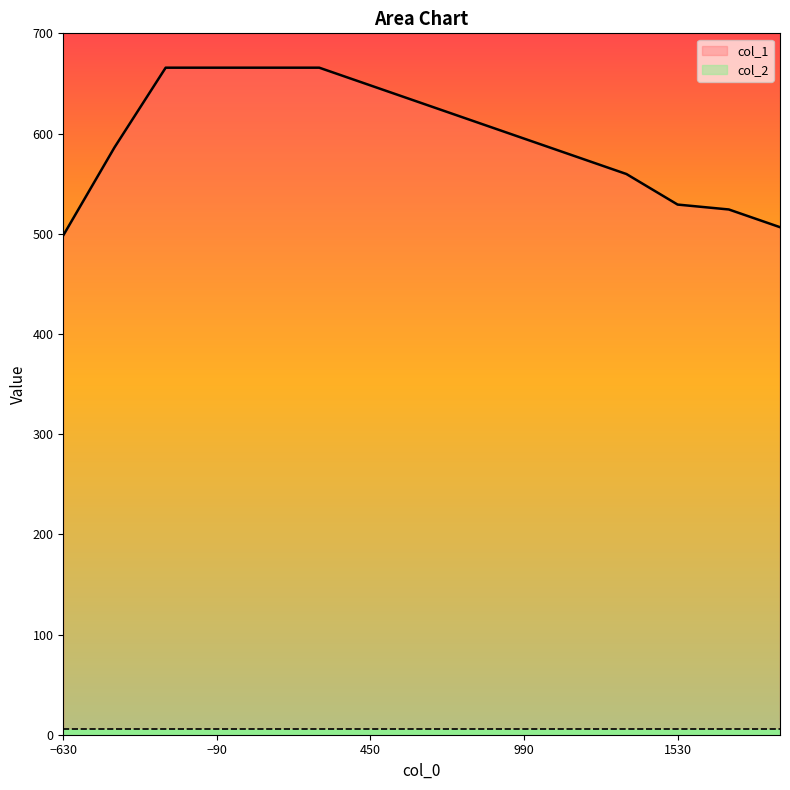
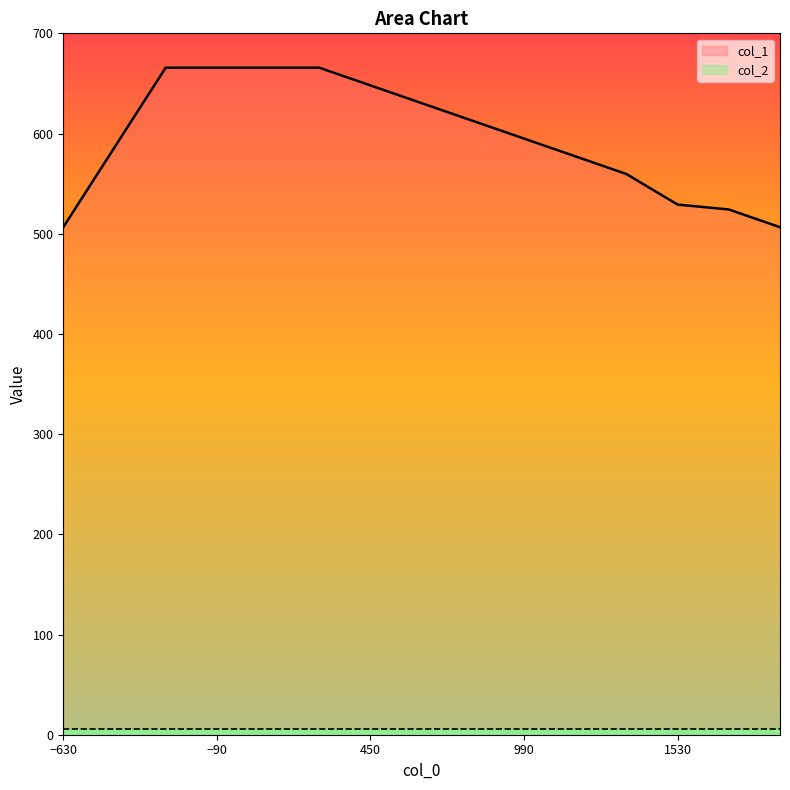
  {
    "col_1": {
-     "−630": 498,
+     "−630": 507,
      "−90": 666,
      "450": 648,
      "990": 595,
      "1530": 529
    },
    "col_2": {
      "−630": 6,
      "−90": 6,
      "450": 6,
      "990": 6,
      "1530": 6
    }
  }
